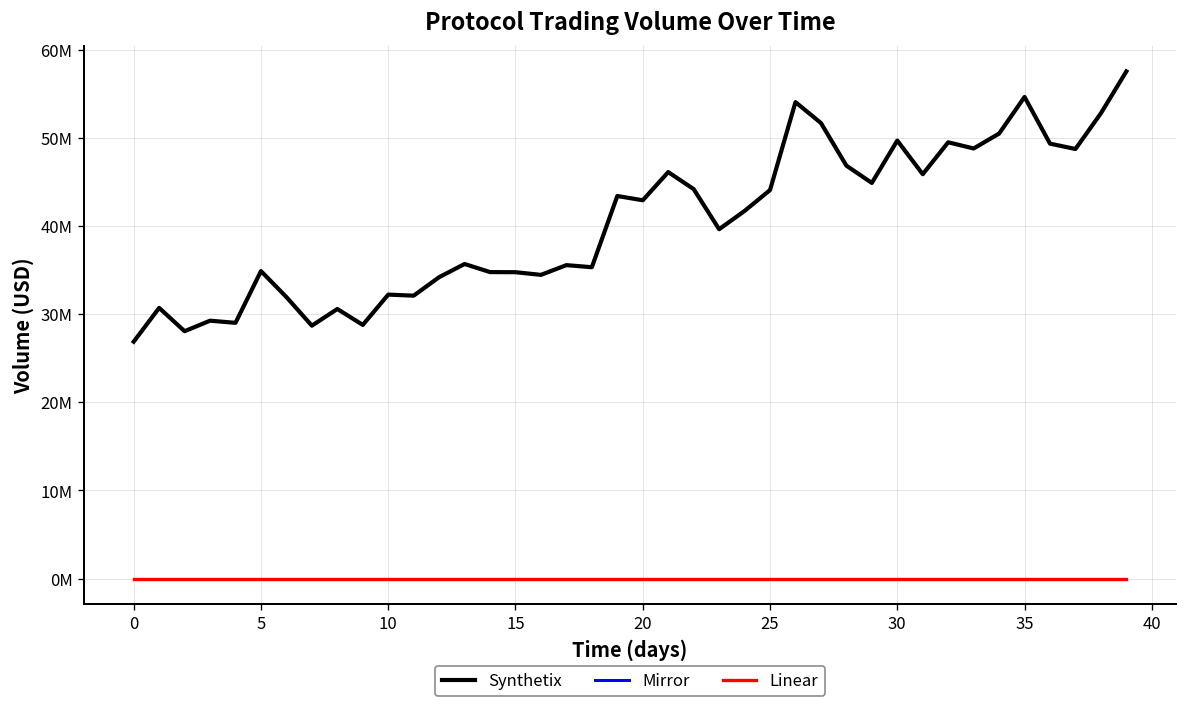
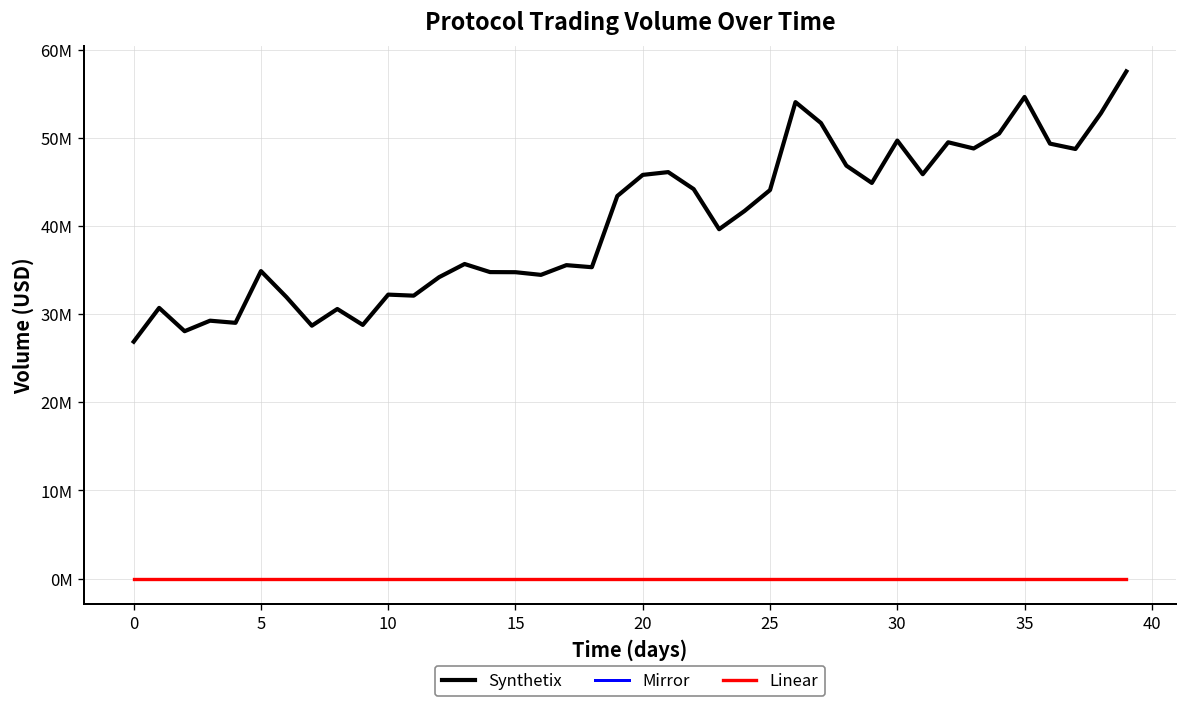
  {
    "Synthetix": {
      "0": 27000000,
      "5": 35000000,
      "10": 32000000,
      "15": 35000000,
-     "20": 43000000,
+     "20": 46000000,
      "25": 44000000,
      "30": 50000000,
      "35": 55000000
    },
    "Linear": {
      "0": 0,
      "5": 0,
      "10": 0,
      "15": 0,
      "20": 0,
      "25": 0,
      "30": 0,
      "35": 0
    }
  }
